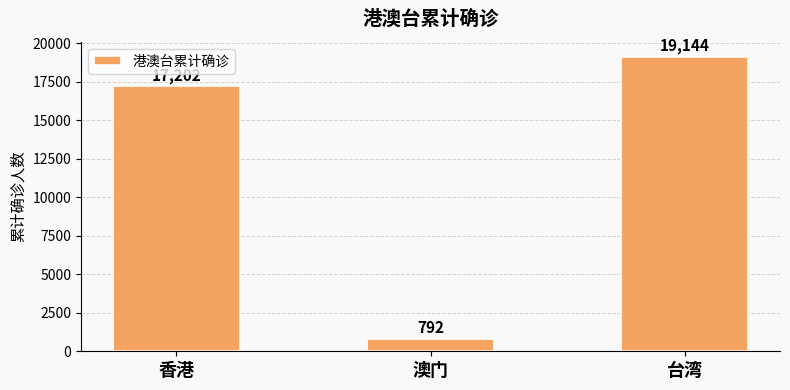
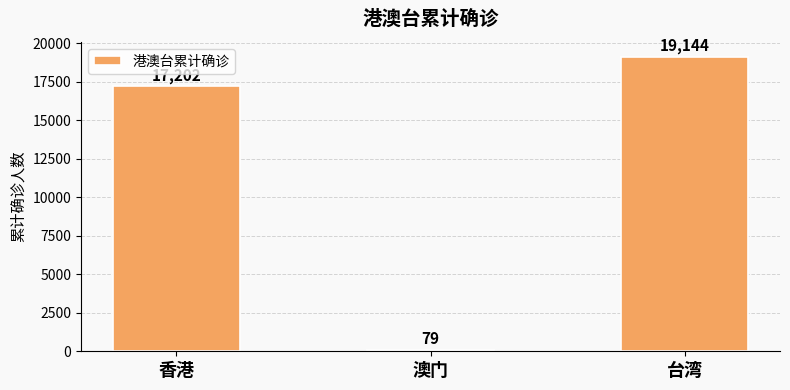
  {
-   "澳门": "792",
+   "澳门": "79",
    "台湾": "19,144"
  }
